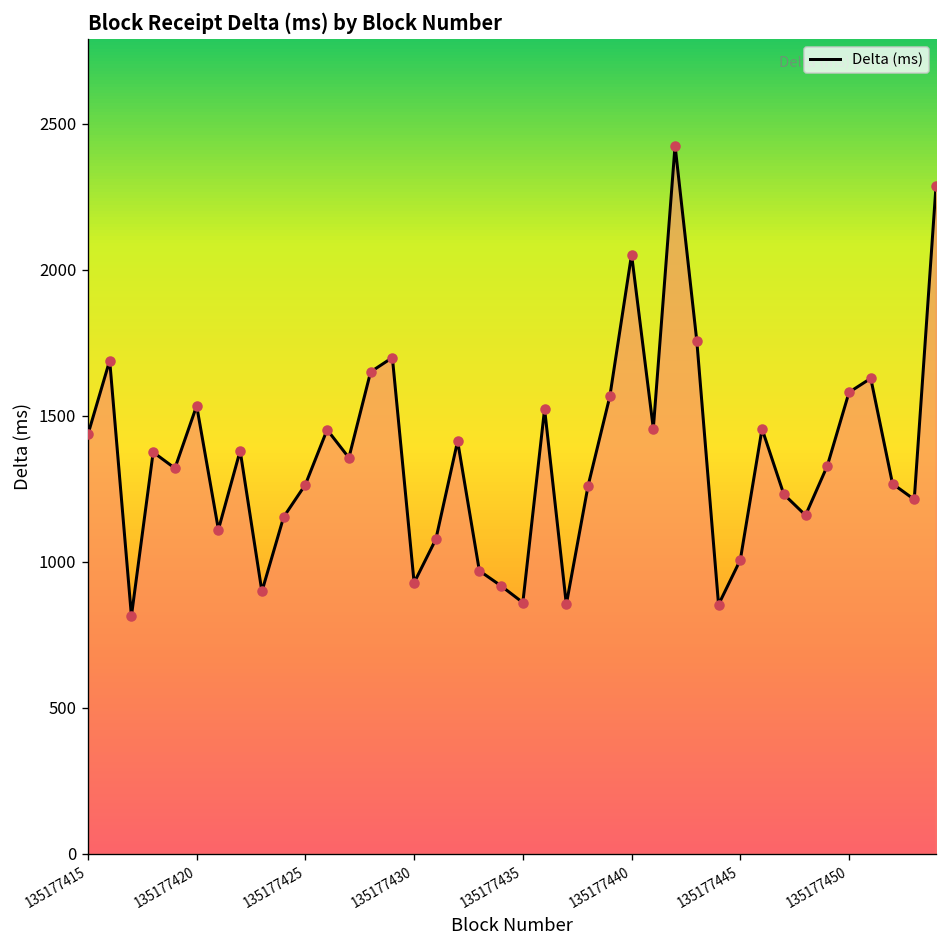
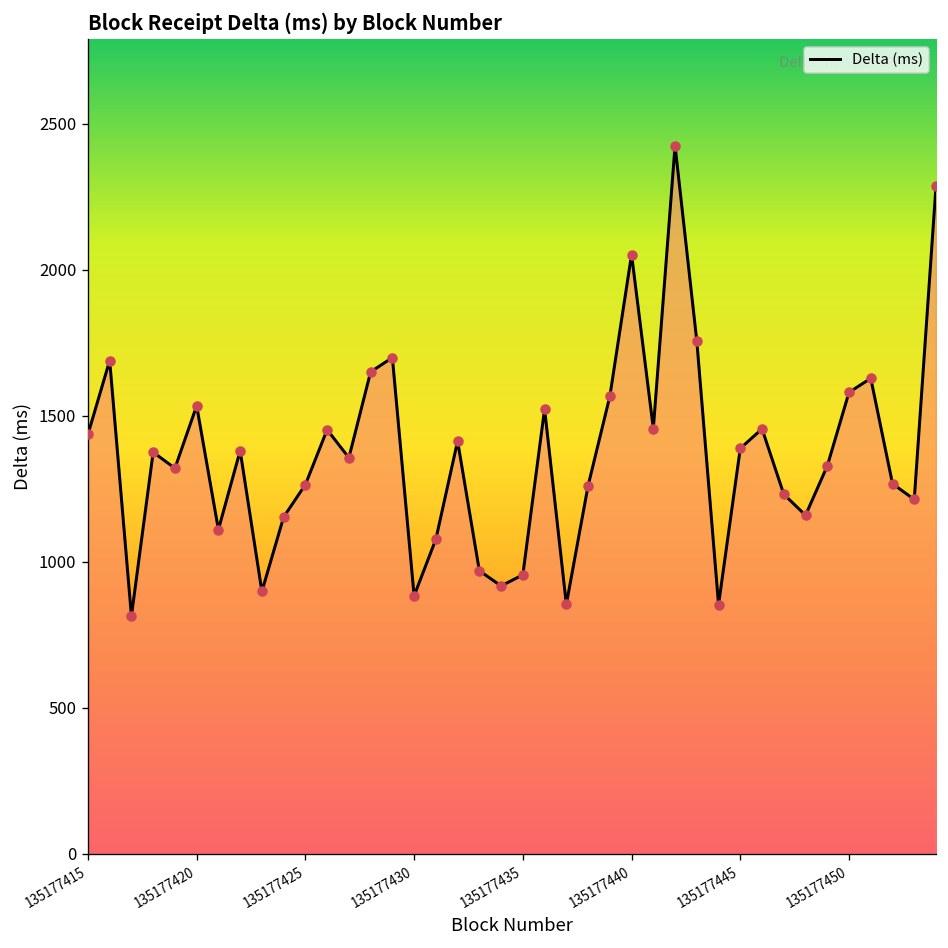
  {
    "135177415": 1440,
    "135177420": 1530,
    "135177425": 1260,
-   "135177430": 930,
-   "135177435": 860,
+   "135177430": 880,
+   "135177435": 960,
    "135177440": 2050,
-   "135177445": 1010,
+   "135177445": 1390,
    "135177450": 1580
  }
